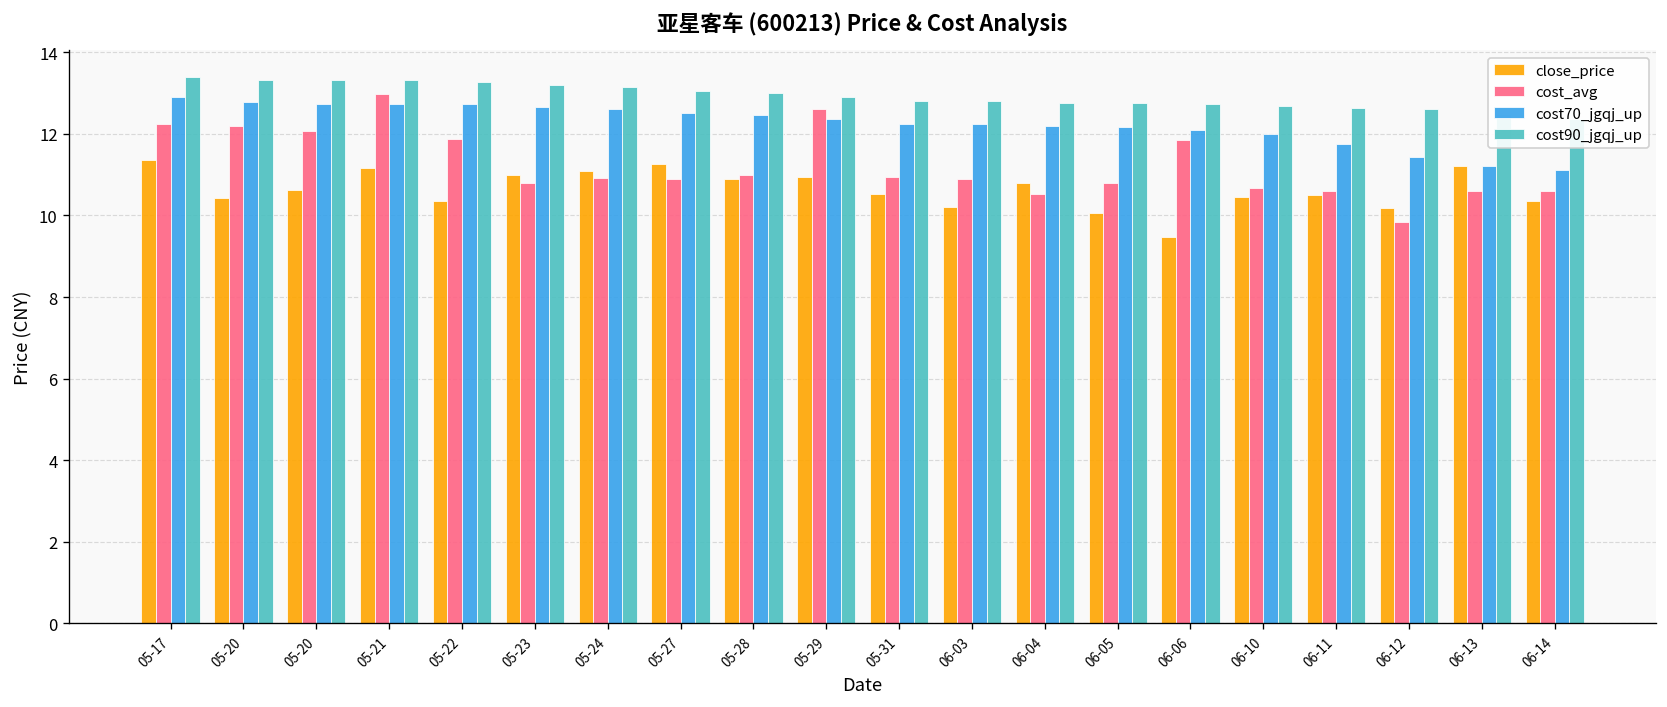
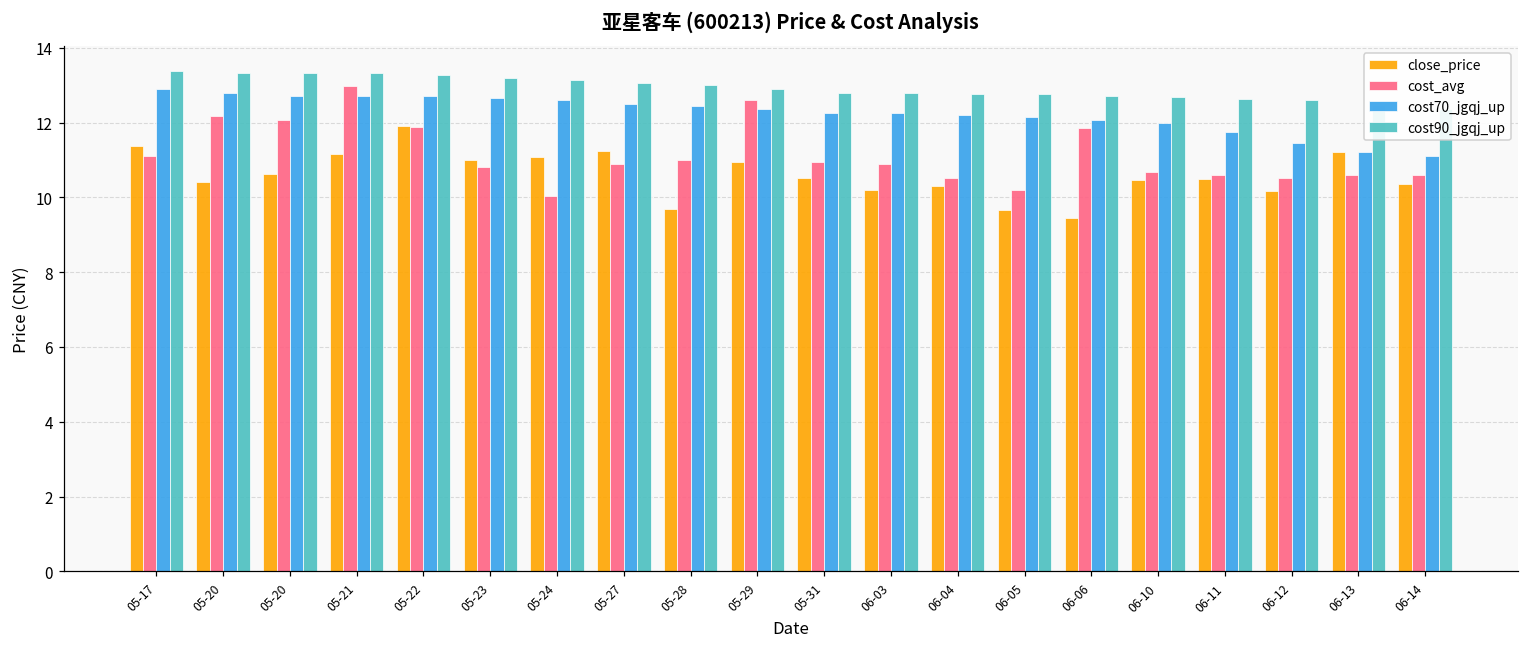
  {
    "close_price": {
      "05-17": 11.4,
      "05-21": 11.2,
-     "05-22": 10.4,
+     "05-22": 11.9,
      "05-23": 11.0,
      "05-24": 11.1,
      "05-27": 11.3,
-     "05-28": 10.9,
+     "05-28": 9.7,
      "05-29": 10.9,
      "05-31": 10.5,
      "06-03": 10.2,
-     "06-04": 10.8,
-     "06-05": 10.1,
+     "06-04": 10.3,
+     "06-05": 9.7,
      "06-06": 9.5,
      "06-10": 10.5,
      "06-11": 10.5,
      "06-12": 10.2,
      "06-13": 11.2,
      "06-14": 10.4
    },
    "cost_avg": {
-     "05-17": 12.2,
+     "05-17": 11.1,
      "05-21": 13.0,
      "05-22": 11.9,
      "05-23": 10.8,
-     "05-24": 10.9,
+     "05-24": 10.0,
      "05-27": 10.9,
      "05-28": 11.0,
      "05-29": 12.6,
      "05-31": 11.0,
      "06-03": 10.9,
      "06-04": 10.5,
-     "06-05": 10.8,
+     "06-05": 10.2,
      "06-06": 11.9,
      "06-10": 10.7,
      "06-11": 10.6,
-     "06-12": 9.8,
+     "06-12": 10.5,
      "06-13": 10.6,
      "06-14": 10.6
    }
  }
